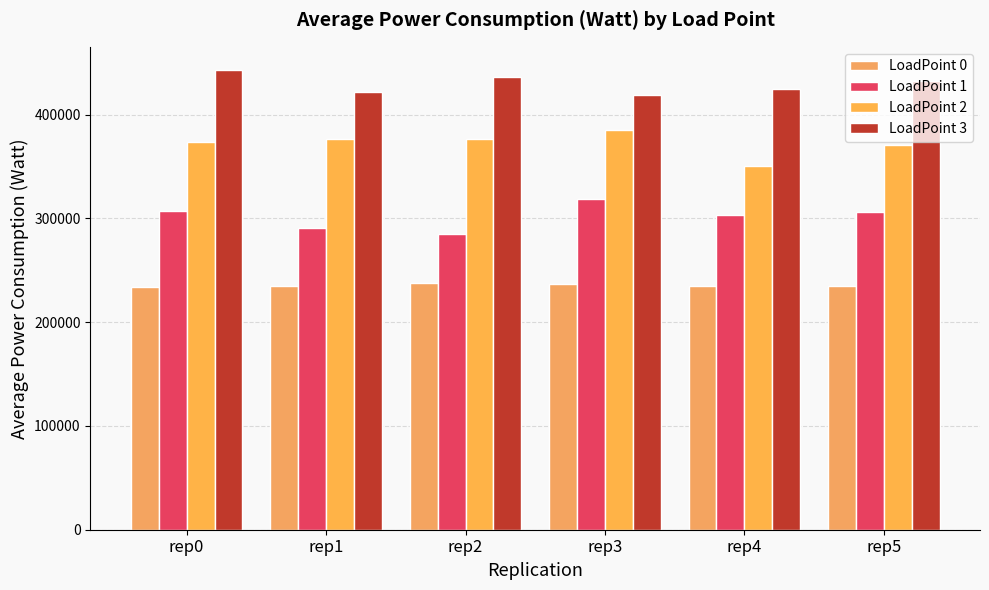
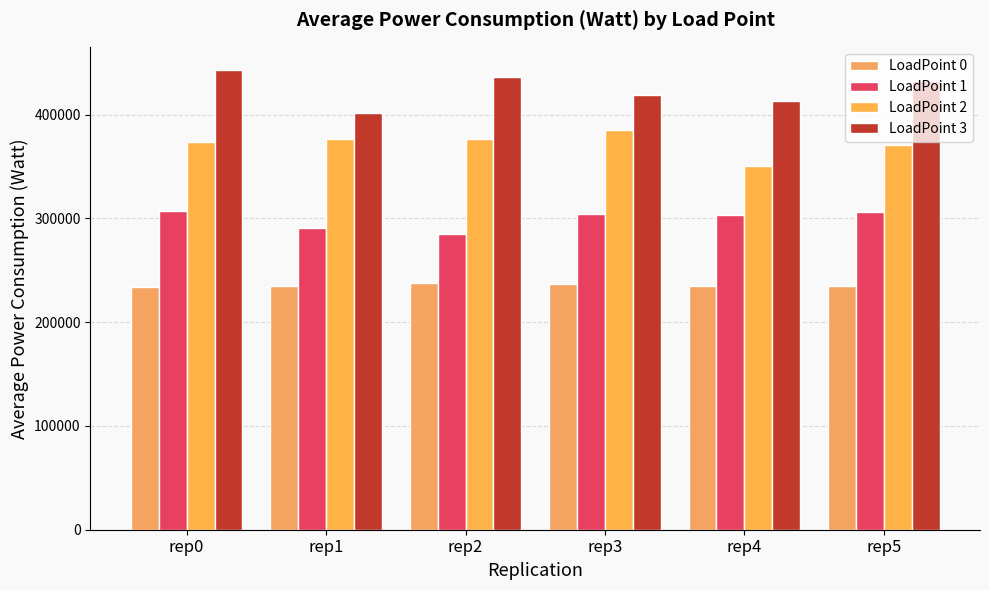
  {
    "LoadPoint 1": {
      "rep0": 307000,
      "rep1": 291000,
      "rep2": 285000,
-     "rep3": 319000,
+     "rep3": 304000,
      "rep4": 303000,
      "rep5": 306000
    },
    "LoadPoint 3": {
      "rep0": 443000,
-     "rep1": 422000,
+     "rep1": 402000,
      "rep2": 437000,
      "rep3": 419000,
-     "rep4": 425000
+     "rep4": 413000
    }
  }
